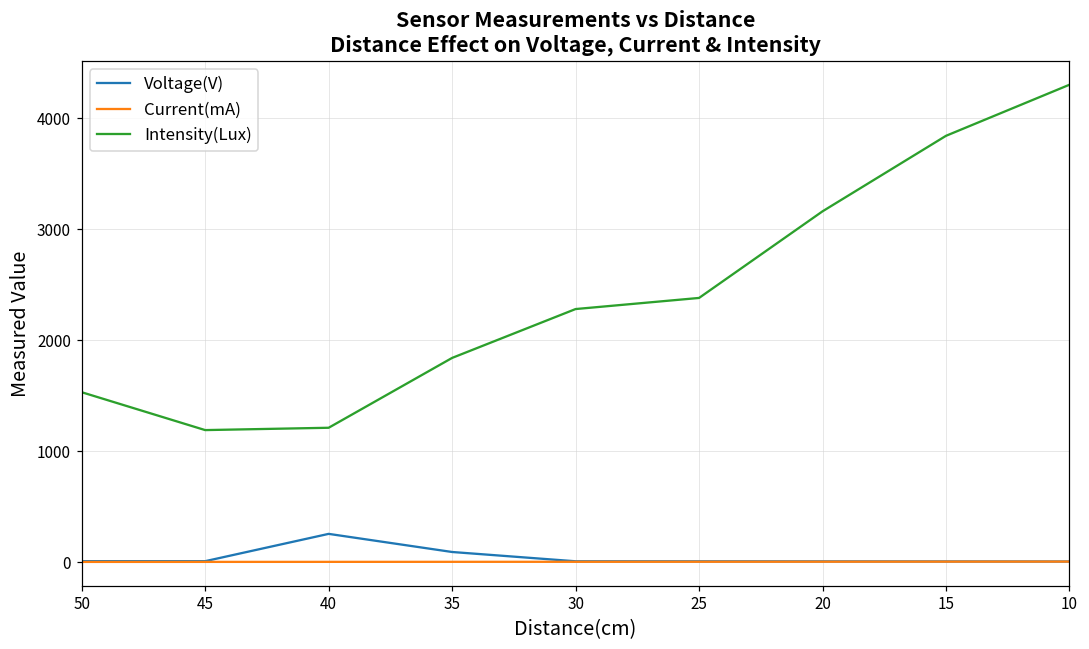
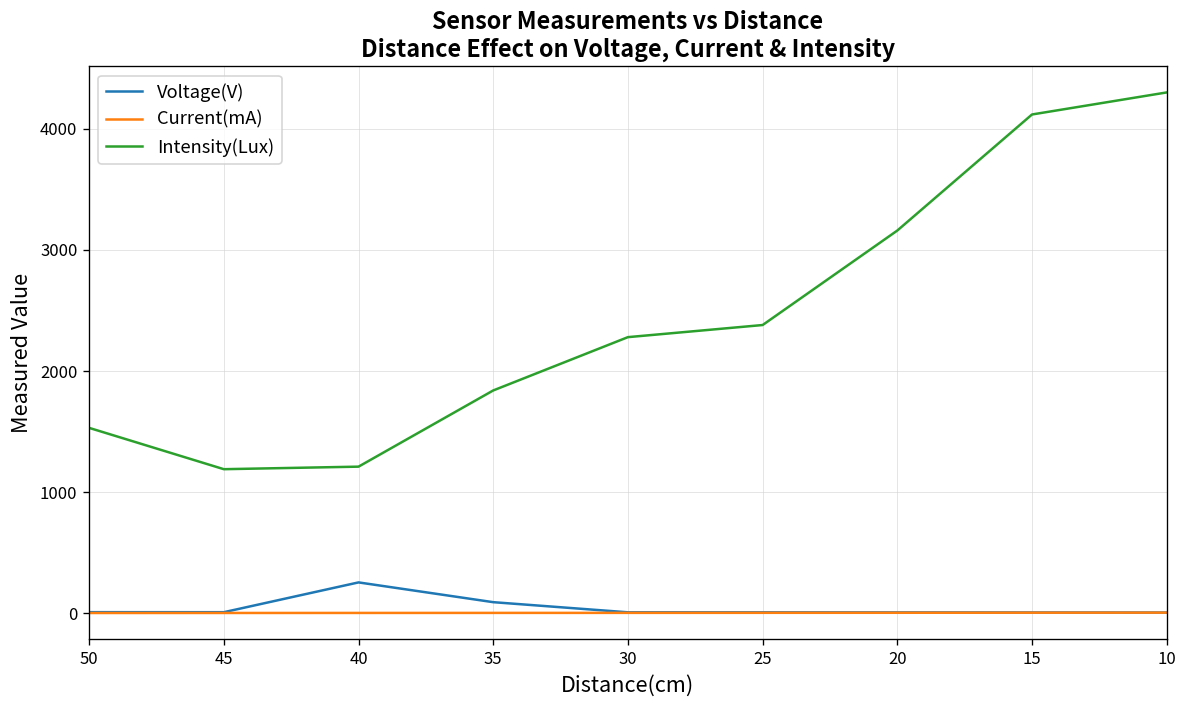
  {
    "Voltage(V)": {
      "40": 260,
      "35": 90
    },
    "Current(mA)": {
      "40": 0,
      "35": 0
    },
    "Intensity(Lux)": {
      "50": 1530,
      "45": 1190,
      "40": 1210,
      "35": 1840,
      "30": 2280,
      "25": 2380,
      "20": 3160,
-     "15": 3840,
+     "15": 4120,
      "10": 4300
    }
  }
